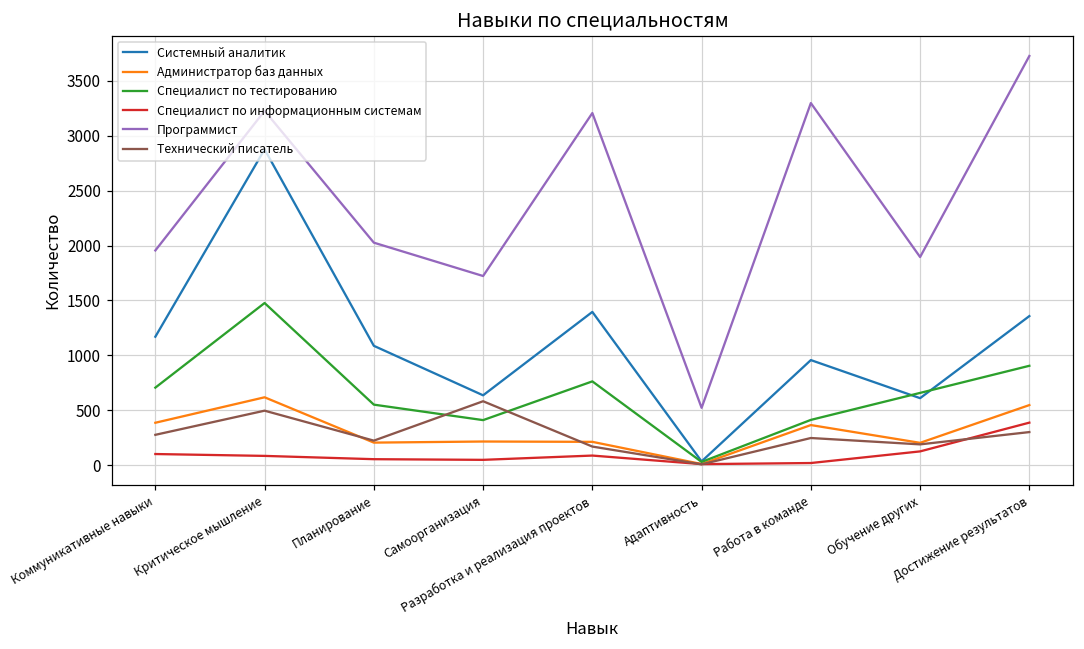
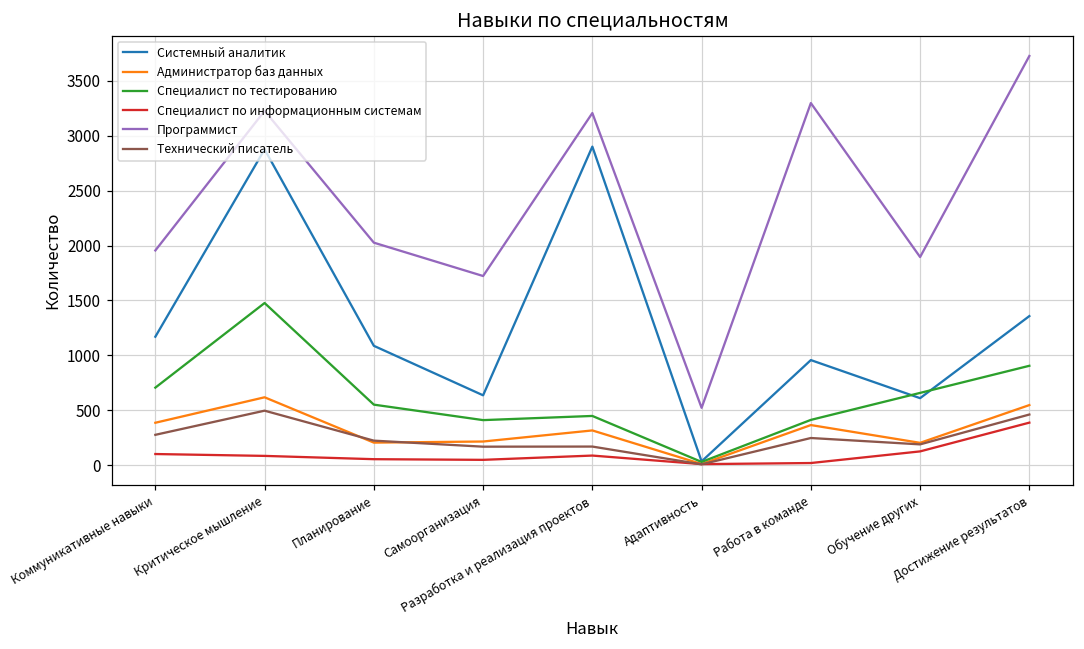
  {
    "Системный аналитик": {
      "Коммуникативные навыки": 1200,
      "Планирование": 1100,
      "Самоорганизация": 600,
-     "Разработка и реализация проектов": 1400,
+     "Разработка и реализация проектов": 2900,
      "Работа в команде": 1000,
      "Обучение других": 600,
      "Достижение результатов": 1400
    },
    "Администратор баз данных": {
      "Коммуникативные навыки": 400,
      "Критическое мышление": 600,
      "Самоорганизация": 200,
-     "Разработка и реализация проектов": 200,
+     "Разработка и реализация проектов": 300,
      "Работа в команде": 400,
      "Достижение результатов": 500
    },
    "Специалист по тестированию": {
      "Коммуникативные навыки": 700,
      "Критическое мышление": 1500,
      "Планирование": 600,
      "Самоорганизация": 400,
-     "Разработка и реализация проектов": 800,
+     "Разработка и реализация проектов": 400,
      "Работа в команде": 400,
      "Обучение других": 700,
      "Достижение результатов": 900
    },
    "Специалист по информационным системам": {
      "Коммуникативные навыки": 100,
      "Критическое мышление": 100,
      "Планирование": 100,
      "Самоорганизация": 0,
      "Разработка и реализация проектов": 100,
      "Работа в команде": 0,
      "Обучение других": 100,
      "Достижение результатов": 400
    },
    "Программист": {
      "Коммуникативные навыки": 2000,
      "Планирование": 2000,
      "Самоорганизация": 1700,
      "Разработка и реализация проектов": 3200,
      "Адаптивность": 500,
      "Работа в команде": 3300,
      "Обучение других": 1900,
      "Достижение результатов": 3700
    },
    "Технический писатель": {
      "Коммуникативные навыки": 300,
      "Критическое мышление": 500,
-     "Самоорганизация": 600,
+     "Самоорганизация": 200,
      "Разработка и реализация проектов": 200,
      "Работа в команде": 200,
-     "Достижение результатов": 300
+     "Достижение результатов": 500
    }
  }
